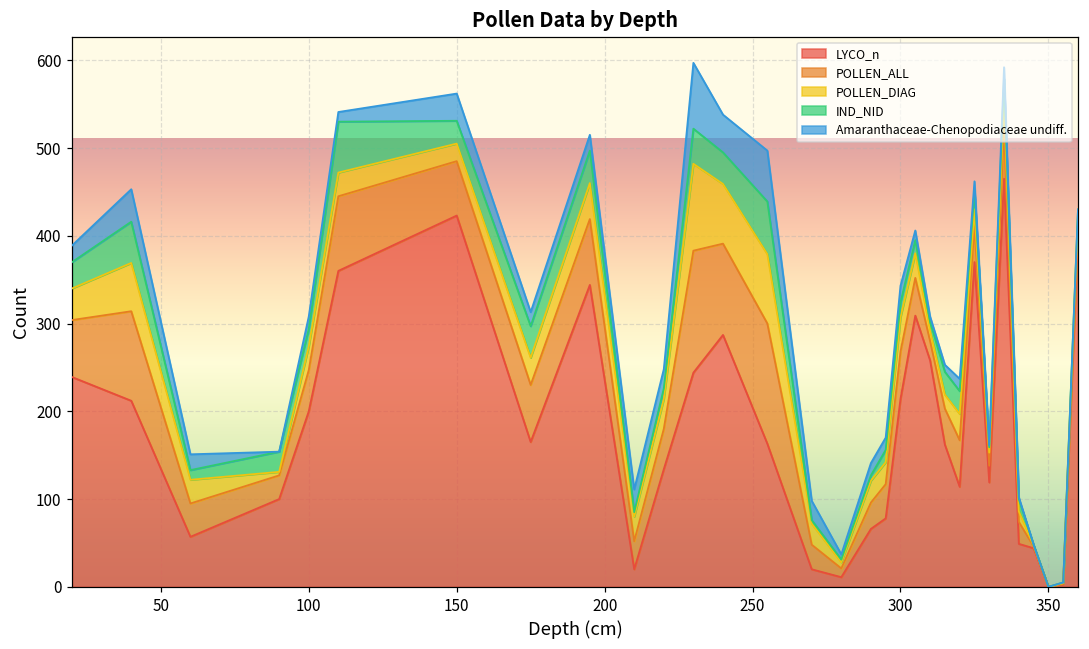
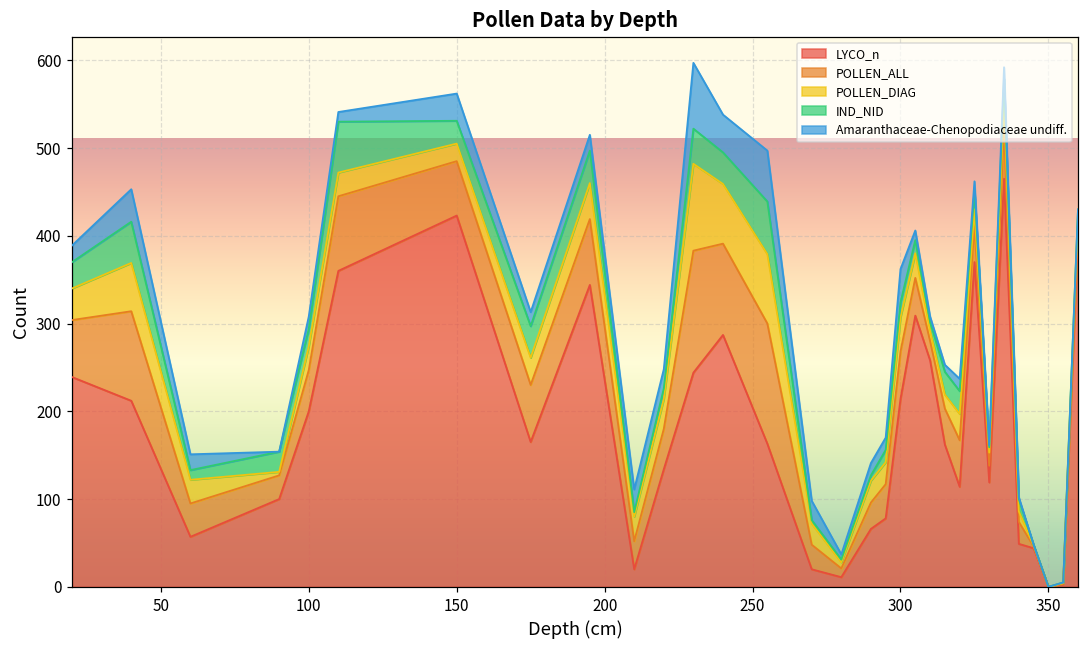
  {
    "POLLEN_DIAG": {
      "100": 30,
      "150": 20,
      "300": 40
    },
    "IND_NID": {
      "100": 20,
      "150": 30,
      "300": 20
    },
    "Amaranthaceae-Chenopodiaceae undiff.": {
      "100": 10,
      "150": 30,
-     "300": 20
+     "300": 40
    }
  }
